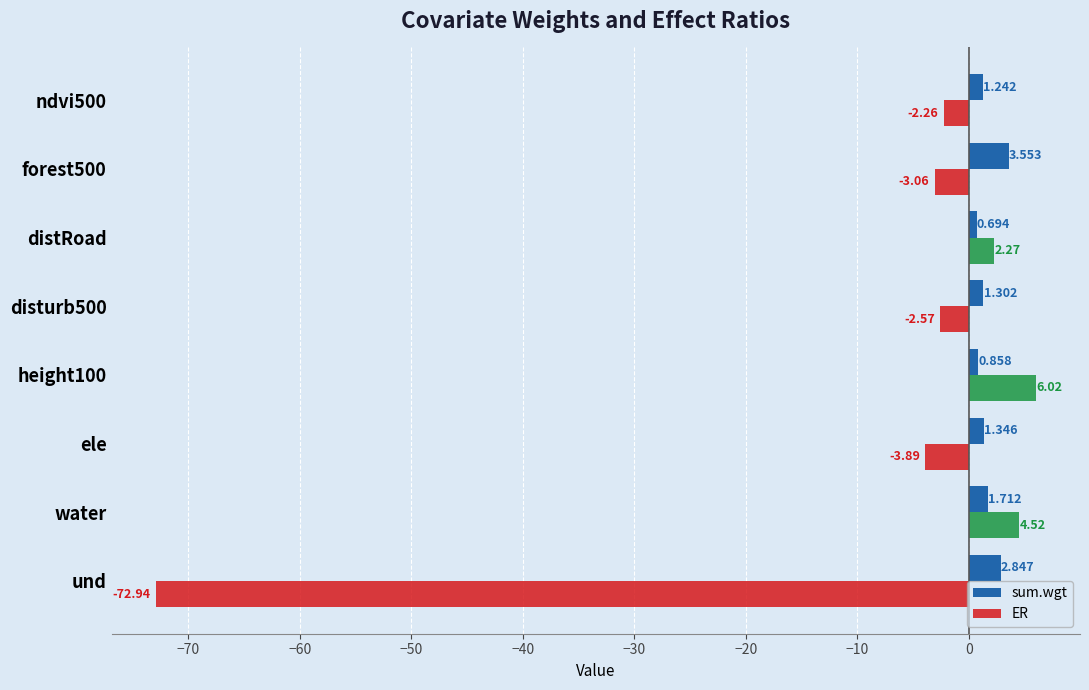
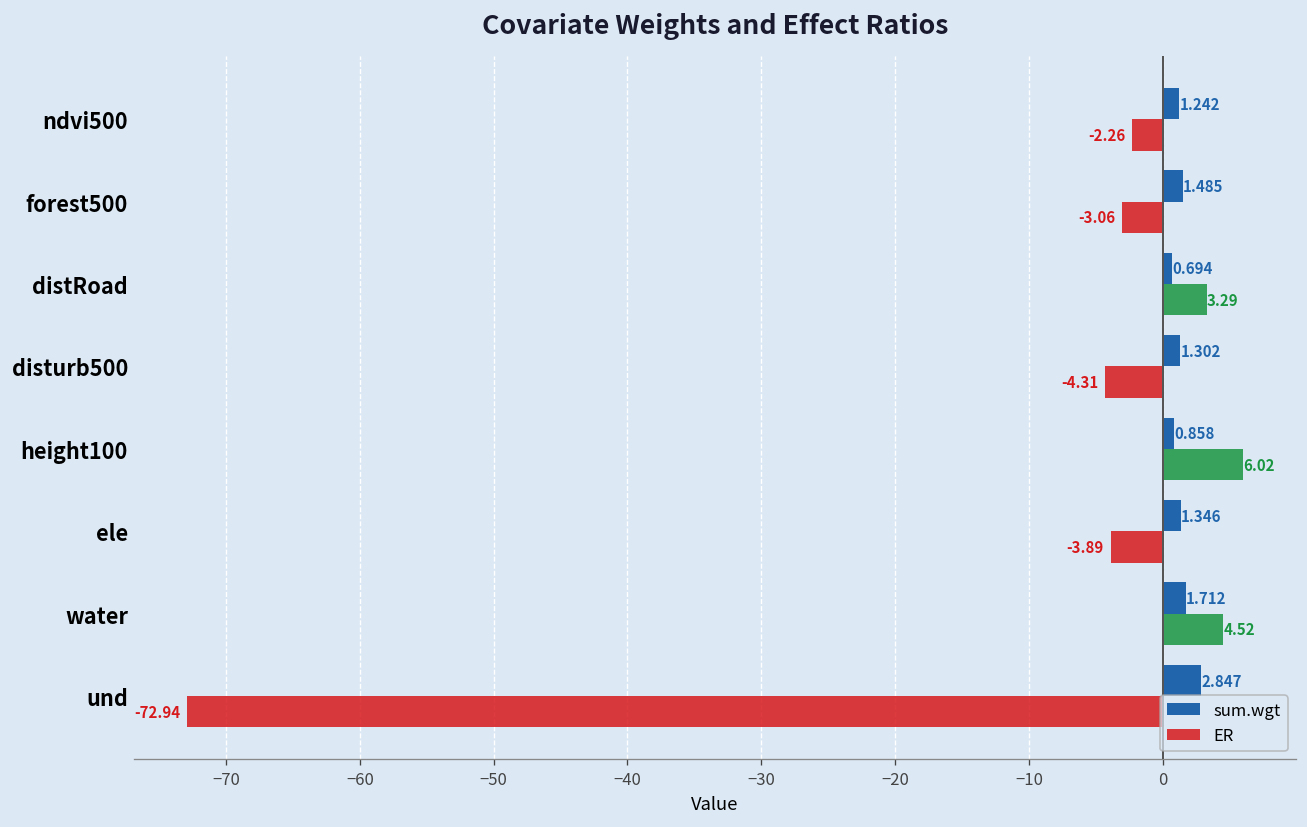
  {
    "sum.wgt": {
      "ndvi500": 1.242,
-     "forest500": 3.553,
+     "forest500": 1.485,
      "distRoad": 0.694,
      "disturb500": 1.302,
      "height100": 0.858,
      "ele": 1.346,
      "water": 1.712,
      "und": 2.847
    },
    "ER": {
      "ndvi500": -2.26,
      "forest500": -3.06,
-     "distRoad": 2.27,
-     "disturb500": -2.57,
+     "distRoad": 3.29,
+     "disturb500": -4.31,
      "height100": 6.02,
      "ele": -3.89,
      "water": 4.52,
      "und": -72.94
    }
  }
